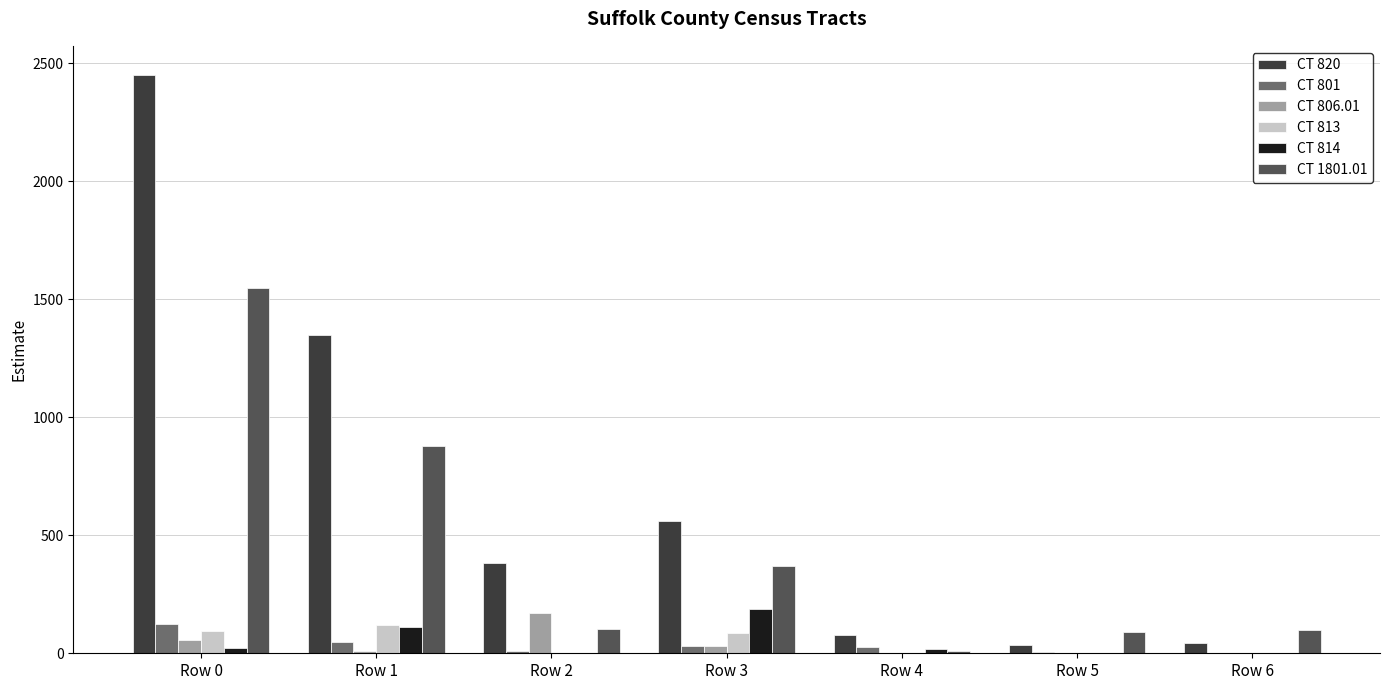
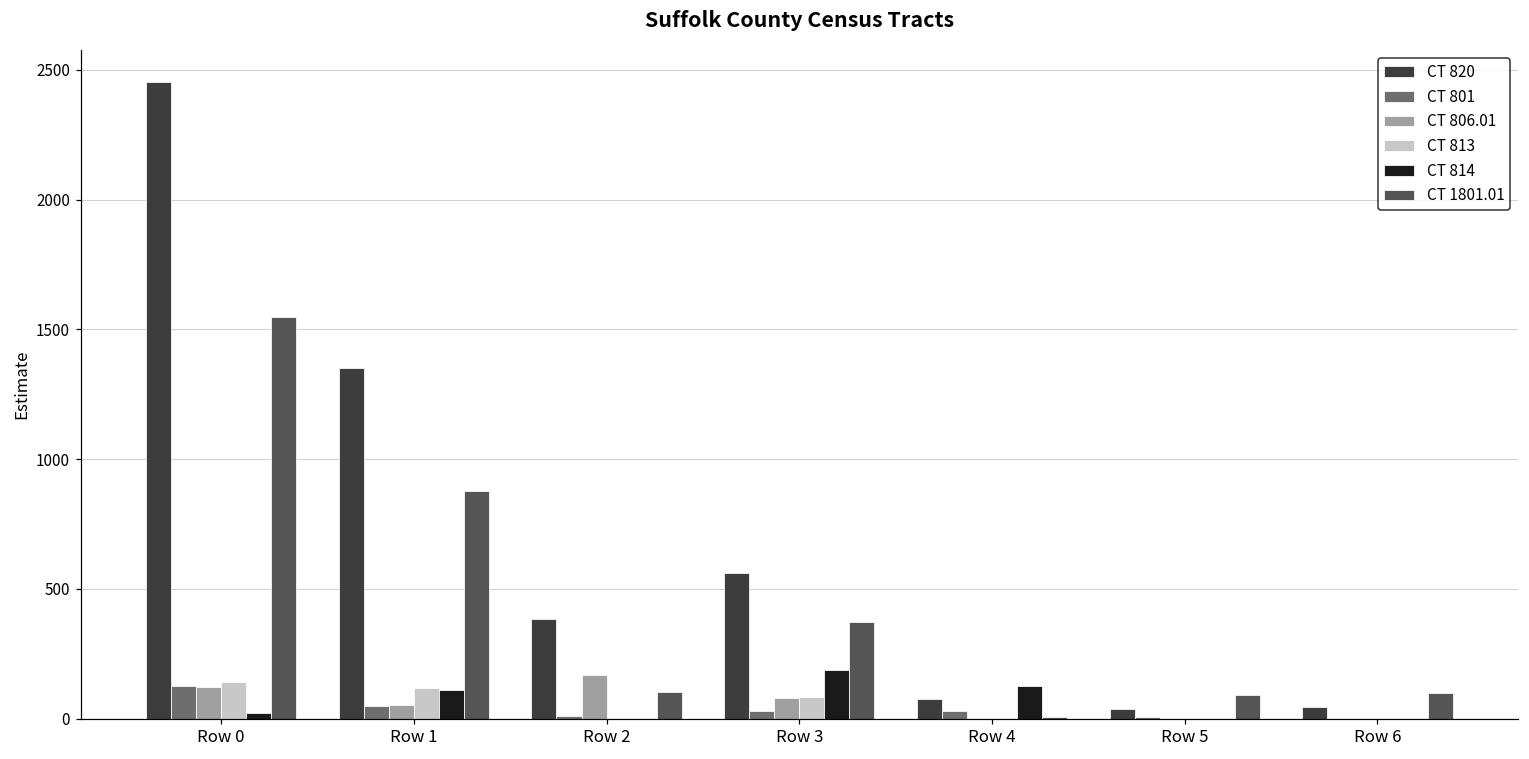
  {
    "CT 806.01": {
-     "Row 0": 60,
-     "Row 1": 10,
+     "Row 0": 120,
+     "Row 1": 50,
      "Row 2": 170,
-     "Row 3": 30,
+     "Row 3": 80,
      "Row 4": 0,
      "Row 5": 0,
      "Row 6": 0
    },
    "CT 813": {
-     "Row 0": 90,
+     "Row 0": 140,
      "Row 1": 120,
      "Row 2": 0,
      "Row 3": 90,
      "Row 4": 0,
      "Row 5": 0,
      "Row 6": 0
    },
    "CT 814": {
      "Row 0": 20,
      "Row 1": 110,
      "Row 2": 0,
      "Row 3": 190,
-     "Row 4": 20,
+     "Row 4": 120,
      "Row 5": 0,
      "Row 6": 0
    }
  }
